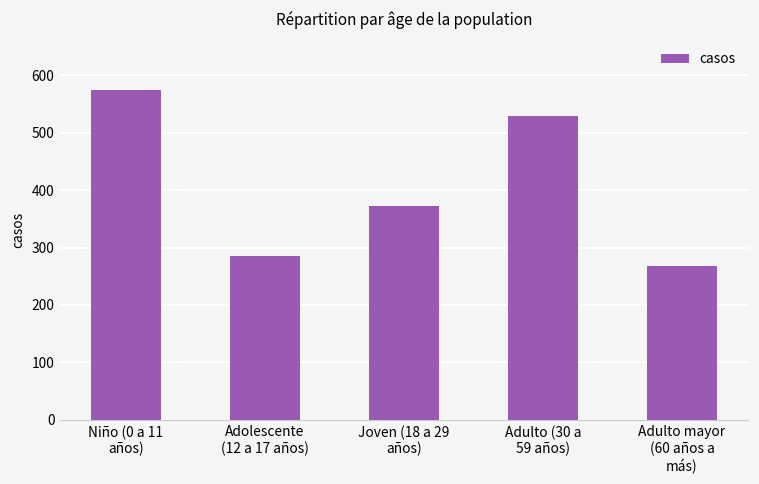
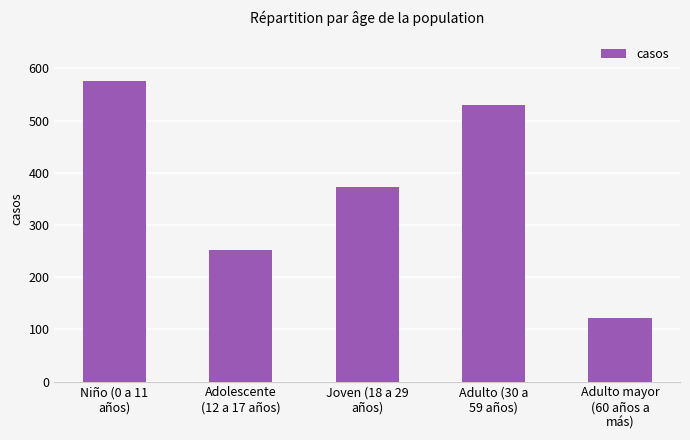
  {
    "Niño (0 a 11 años)": 580,
-   "Adolescente (12 a 17 años)": 290,
+   "Adolescente (12 a 17 años)": 250,
    "Joven (18 a 29 años)": 370,
    "Adulto (30 a 59 años)": 530,
-   "Adulto mayor (60 años a más)": 270
+   "Adulto mayor (60 años a más)": 120
  }
